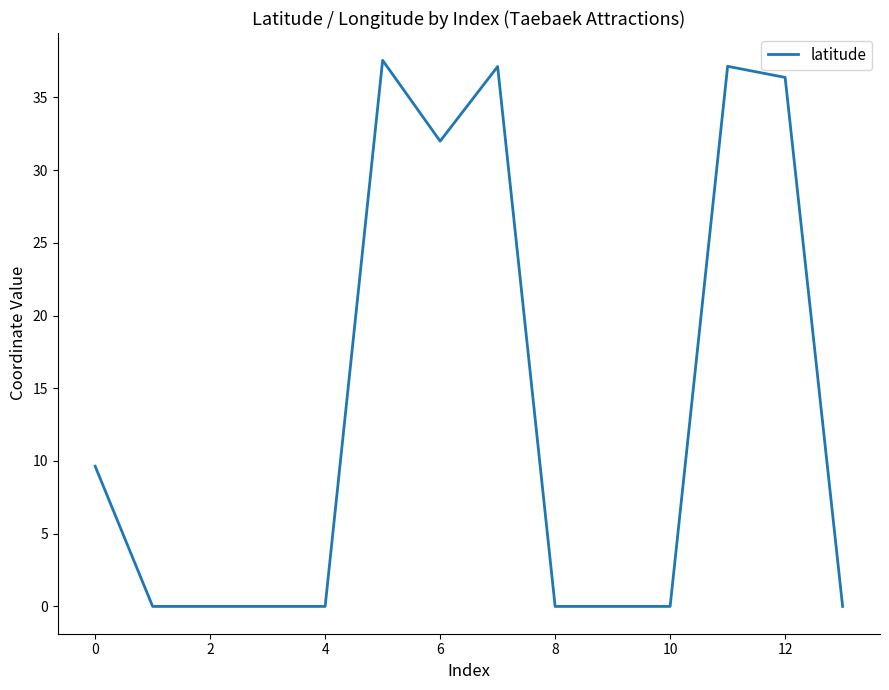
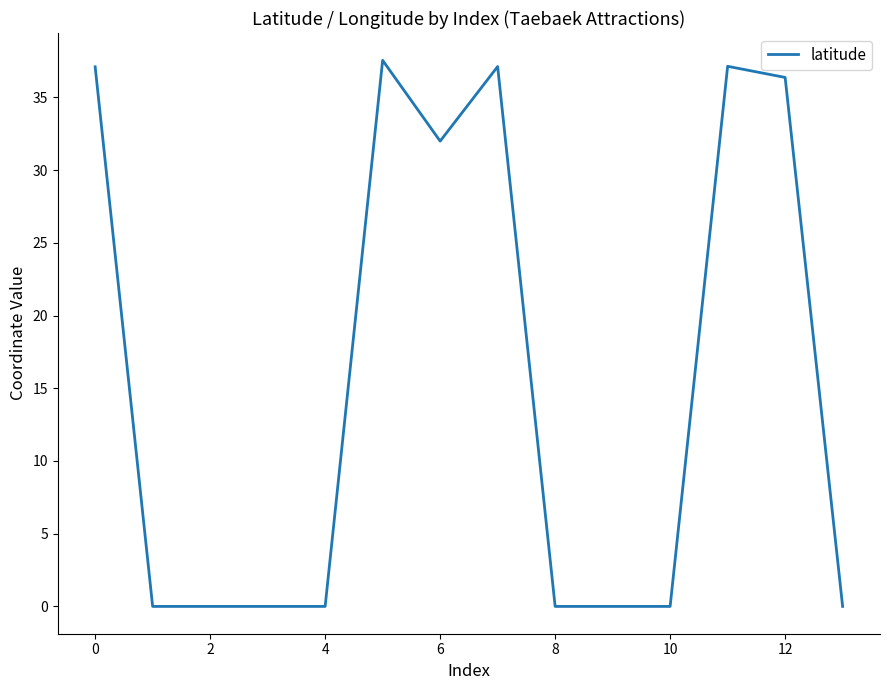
  {
-   "0": 9.6,
+   "0": 37.1,
    "2": 0.0,
    "4": 0.0,
    "6": 32.0,
    "8": 0.0,
    "10": 0.0,
    "12": 36.4
  }
